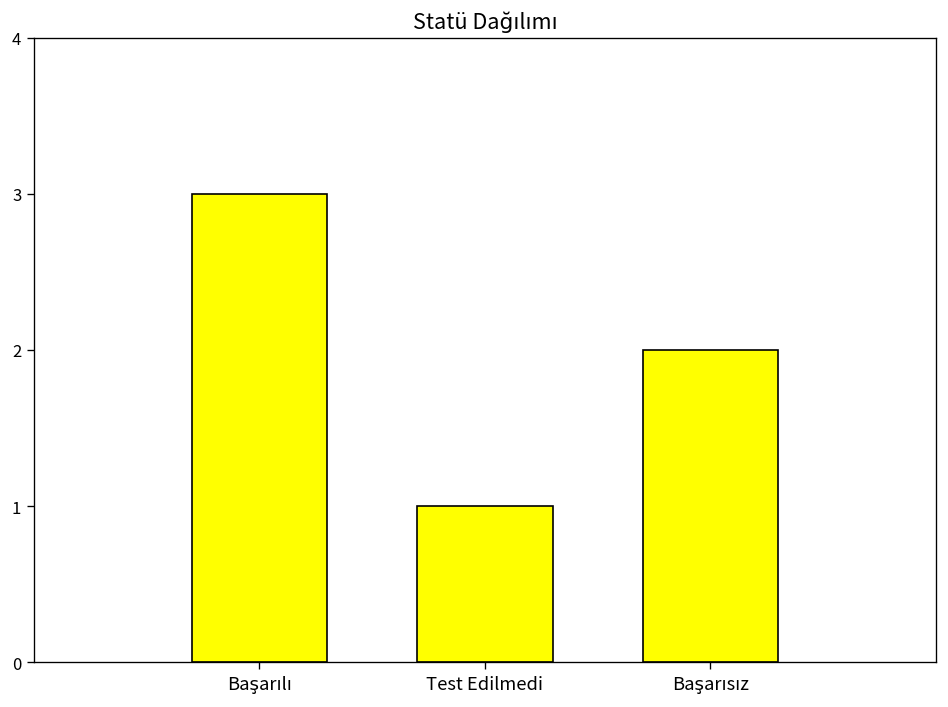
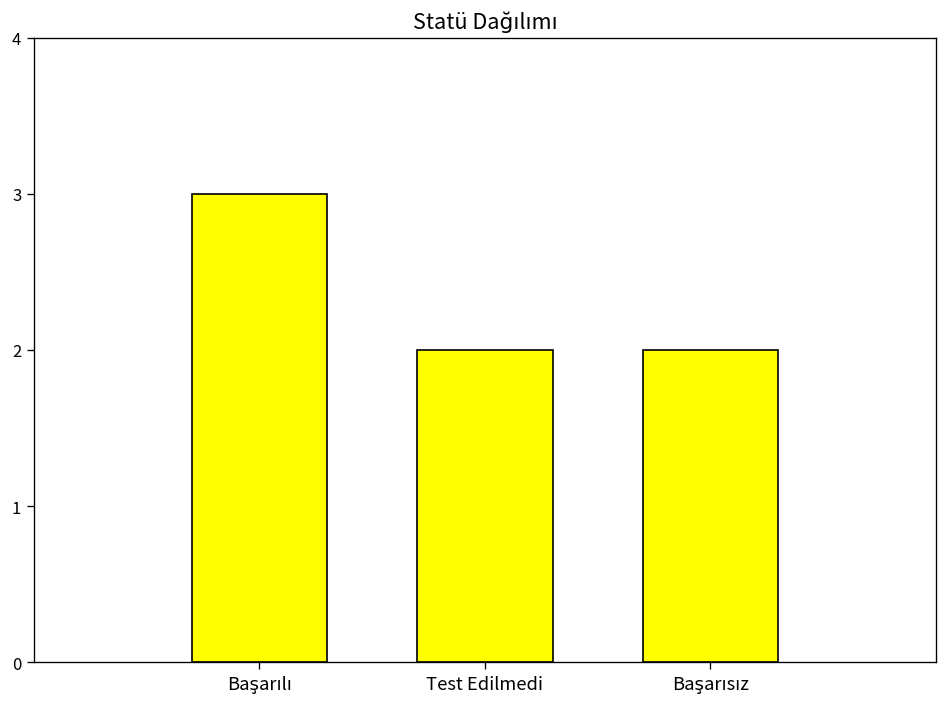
  {
    "Başarılı": 3,
-   "Test Edilmedi": 1,
+   "Test Edilmedi": 2,
    "Başarısız": 2
  }
